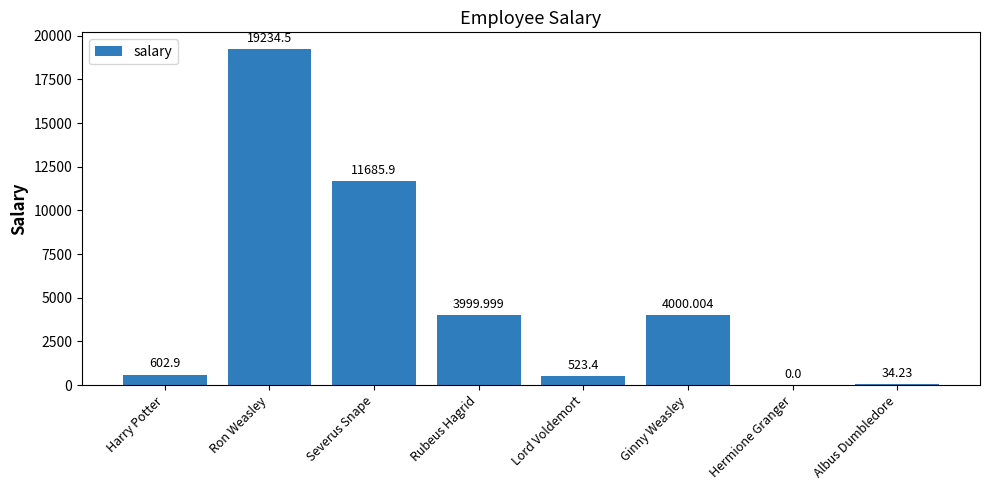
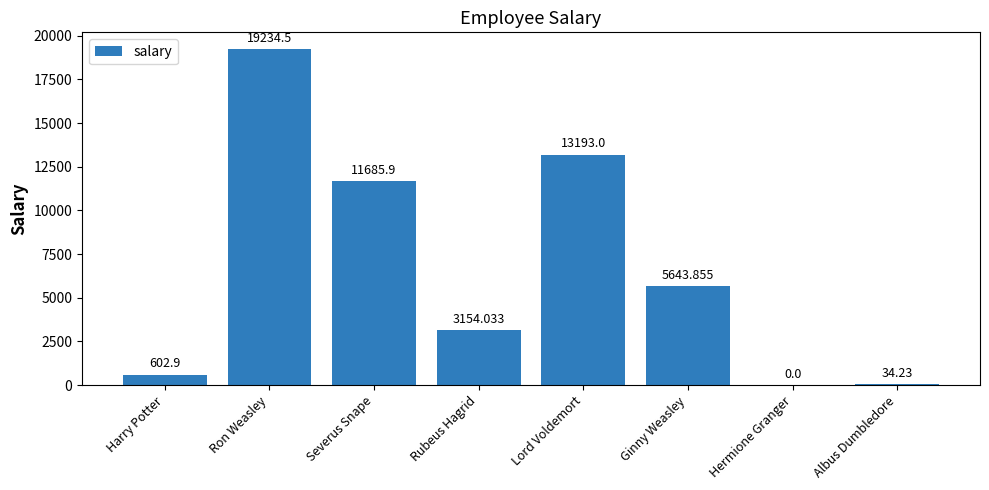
  {
    "Harry Potter": 602.9,
    "Ron Weasley": 19234.5,
    "Severus Snape": 11685.9,
-   "Rubeus Hagrid": 3999.999,
-   "Lord Voldemort": 523.4,
-   "Ginny Weasley": 4000.004,
+   "Rubeus Hagrid": 3154.033,
+   "Lord Voldemort": 13193.0,
+   "Ginny Weasley": 5643.855,
    "Hermione Granger": 0.0,
    "Albus Dumbledore": 34.23
  }
